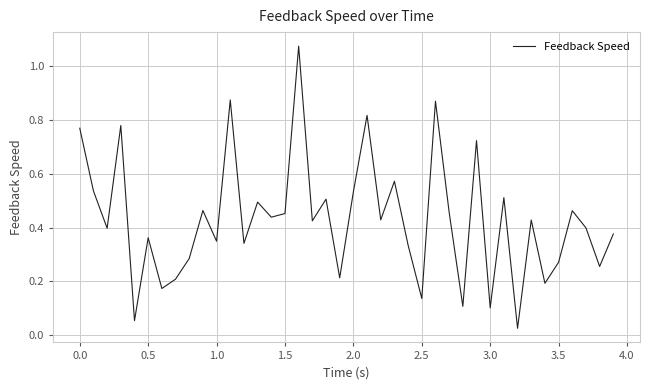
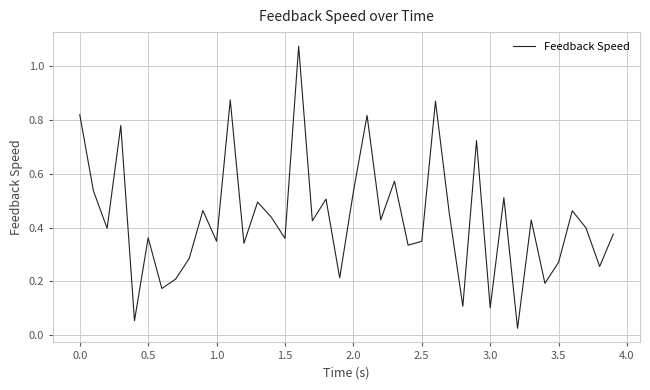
  {
-   "0.0": 0.77,
+   "0.0": 0.82,
    "0.5": 0.36,
    "1.0": 0.35,
-   "1.5": 0.45,
+   "1.5": 0.36,
    "2.0": 0.53,
-   "2.5": 0.14,
+   "2.5": 0.35,
    "3.0": 0.10,
    "3.5": 0.27
  }
